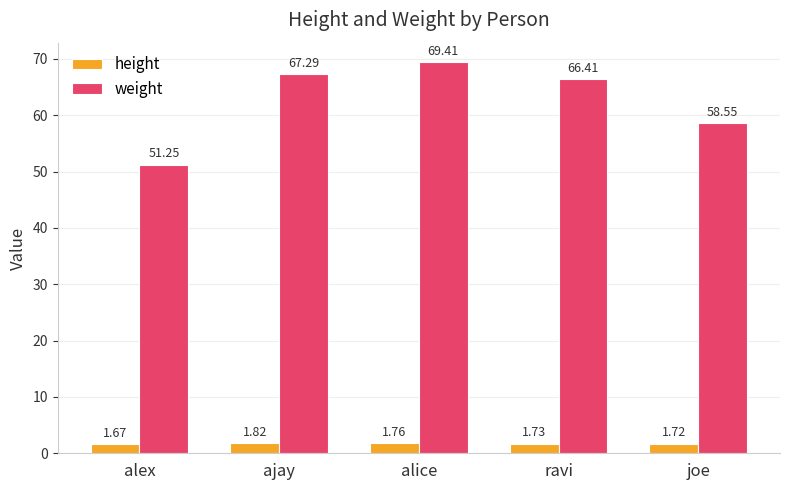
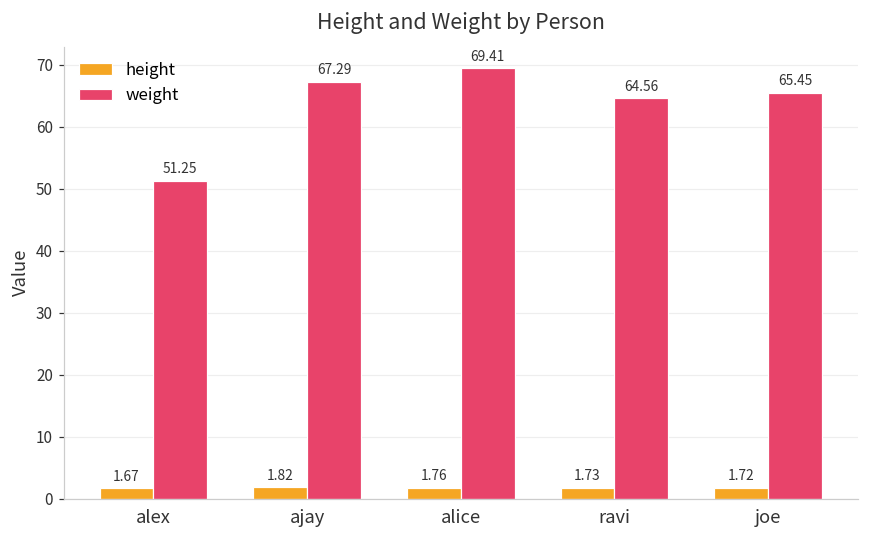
  {
    "height": {
      "alex": 1.67,
      "ajay": 1.82,
      "alice": 1.76,
      "ravi": 1.73,
      "joe": 1.72
    },
    "weight": {
      "alex": 51.25,
      "ajay": 67.29,
      "alice": 69.41,
-     "ravi": 66.41,
-     "joe": 58.55
+     "ravi": 64.56,
+     "joe": 65.45
    }
  }
